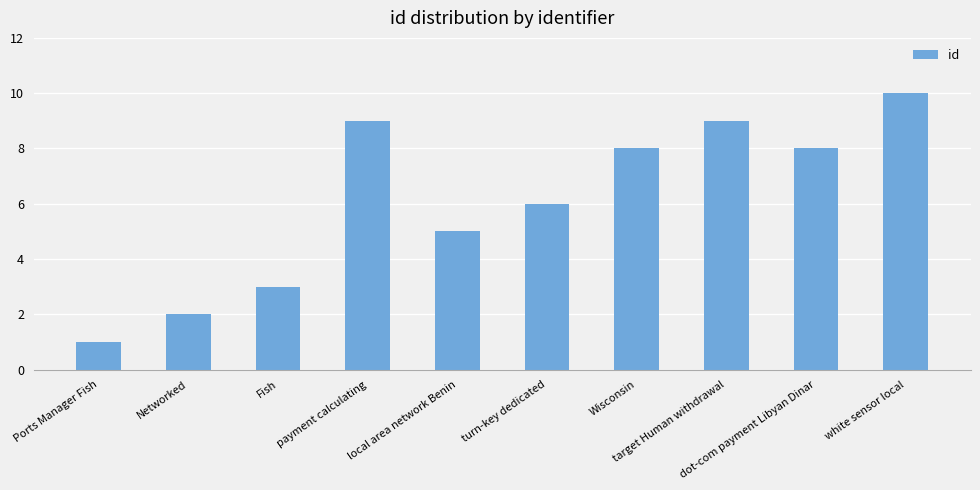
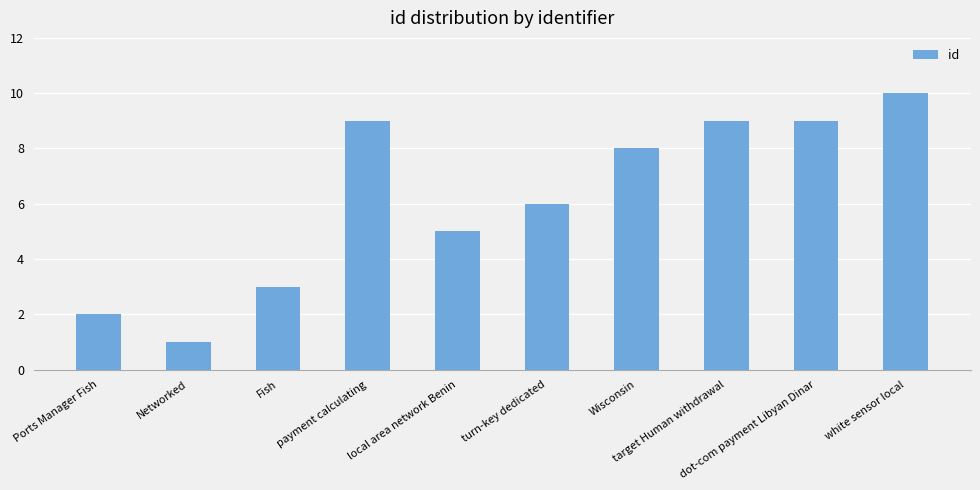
  {
-   "Ports Manager Fish": 1,
-   "Networked": 2,
+   "Ports Manager Fish": 2,
+   "Networked": 1,
    "Fish": 3,
    "payment calculating": 9,
    "local area network Benin": 5,
    "turn-key dedicated": 6,
    "Wisconsin": 8,
    "target Human withdrawal": 9,
-   "dot-com payment Libyan Dinar": 8,
+   "dot-com payment Libyan Dinar": 9,
    "white sensor local": 10
  }
